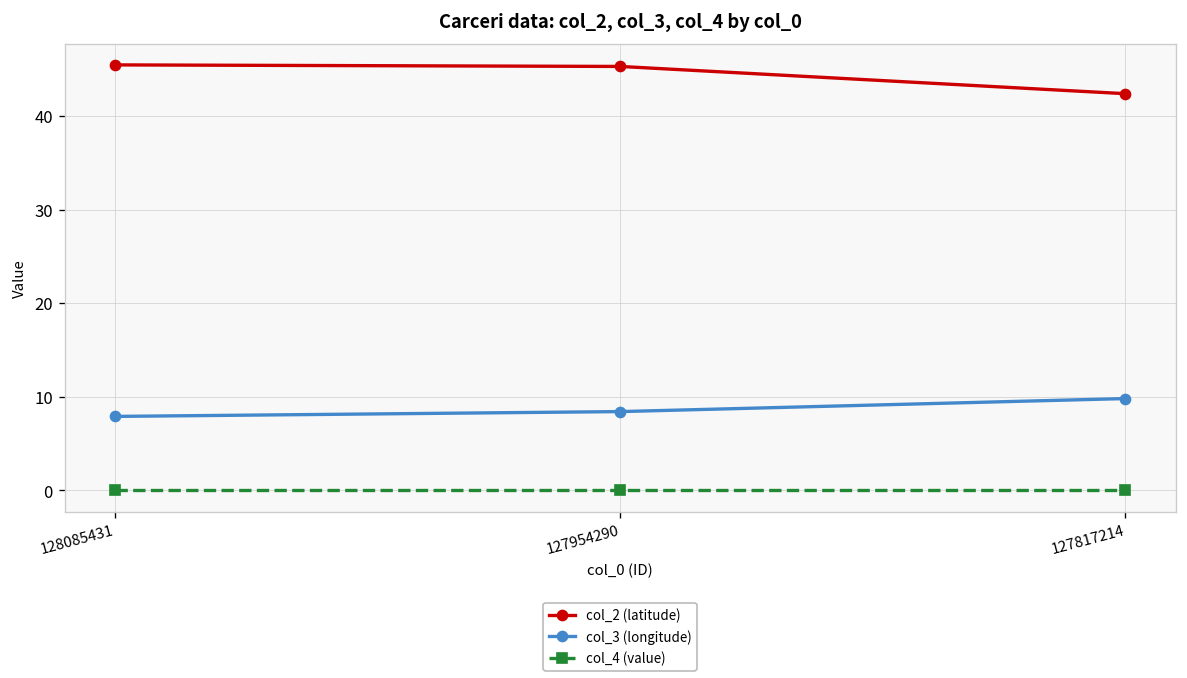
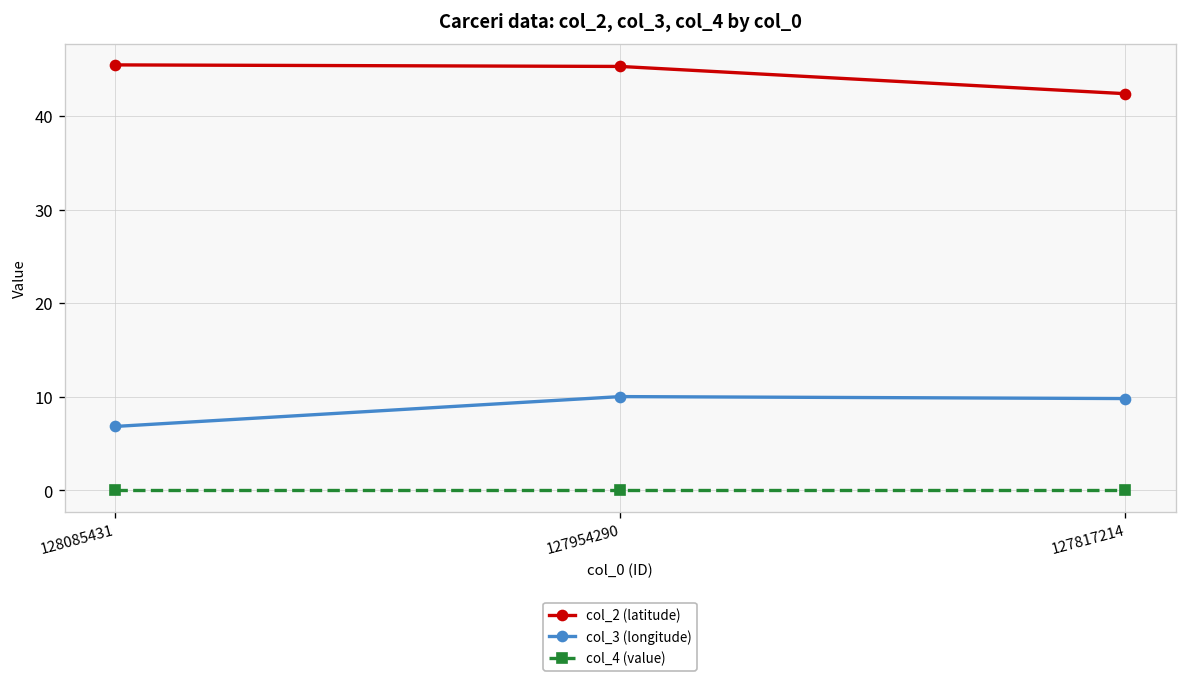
  {
    "col_2 (latitude)": {
      "128085431": 45,
      "127954290": 45,
      "127817214": 42
    },
    "col_3 (longitude)": {
-     "128085431": 8,
-     "127954290": 8,
+     "128085431": 7,
+     "127954290": 10,
      "127817214": 10
    },
    "col_4 (value)": {
      "128085431": 0,
      "127954290": 0,
      "127817214": 0
    }
  }
